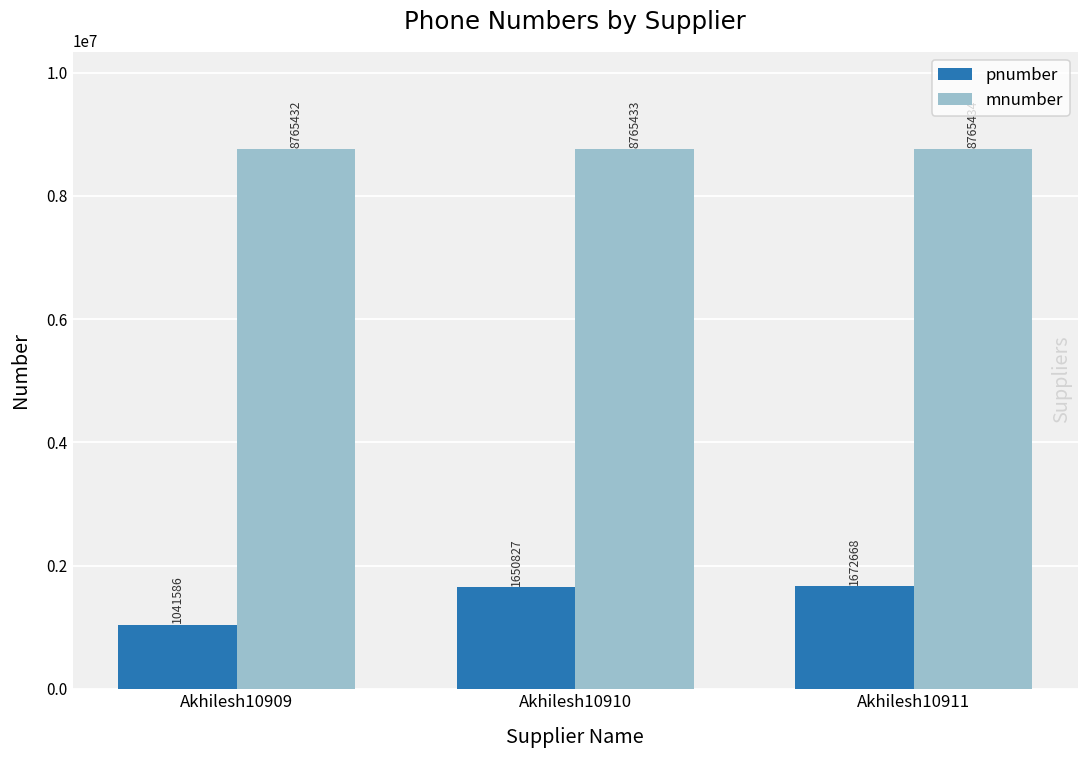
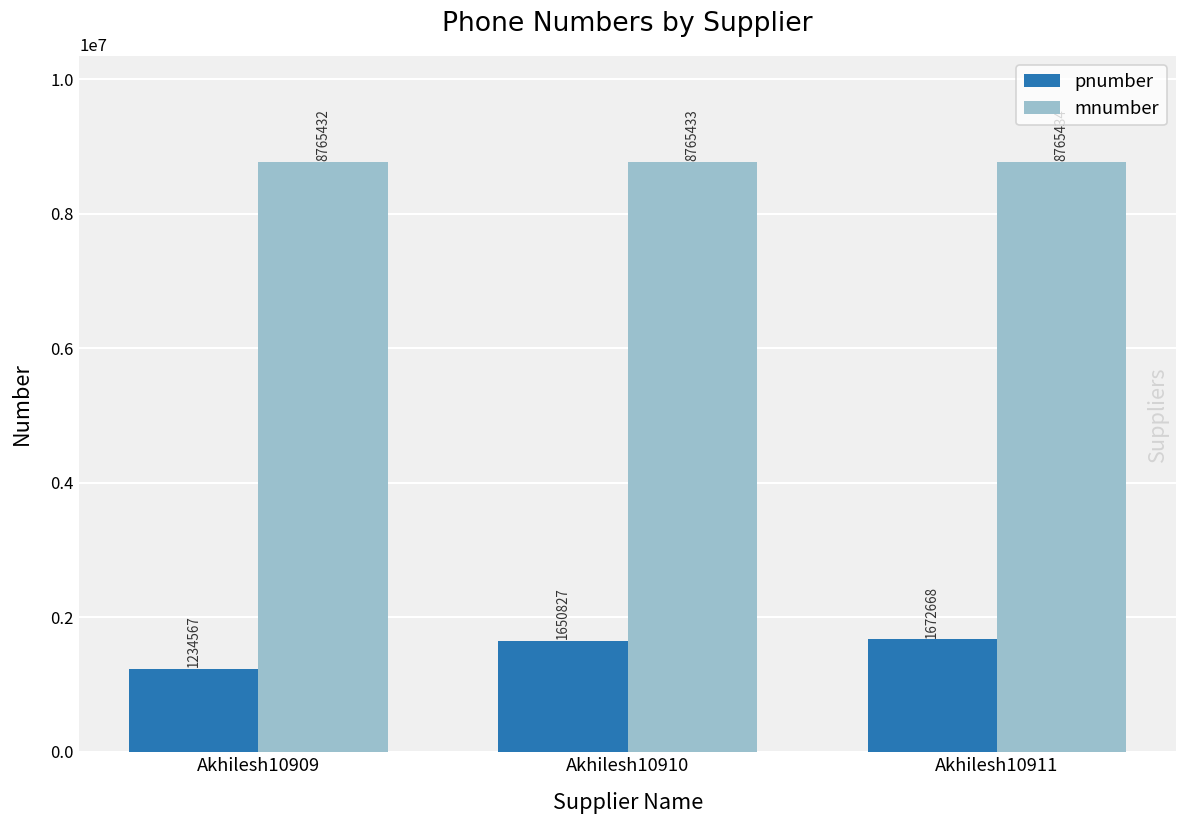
  {
    "pnumber": {
-     "Akhilesh10909": 1041586,
+     "Akhilesh10909": 1234567,
      "Akhilesh10910": 1650827,
      "Akhilesh10911": 1672668
    },
    "mnumber": {
      "Akhilesh10909": 8765432,
      "Akhilesh10910": 8765433
    }
  }
